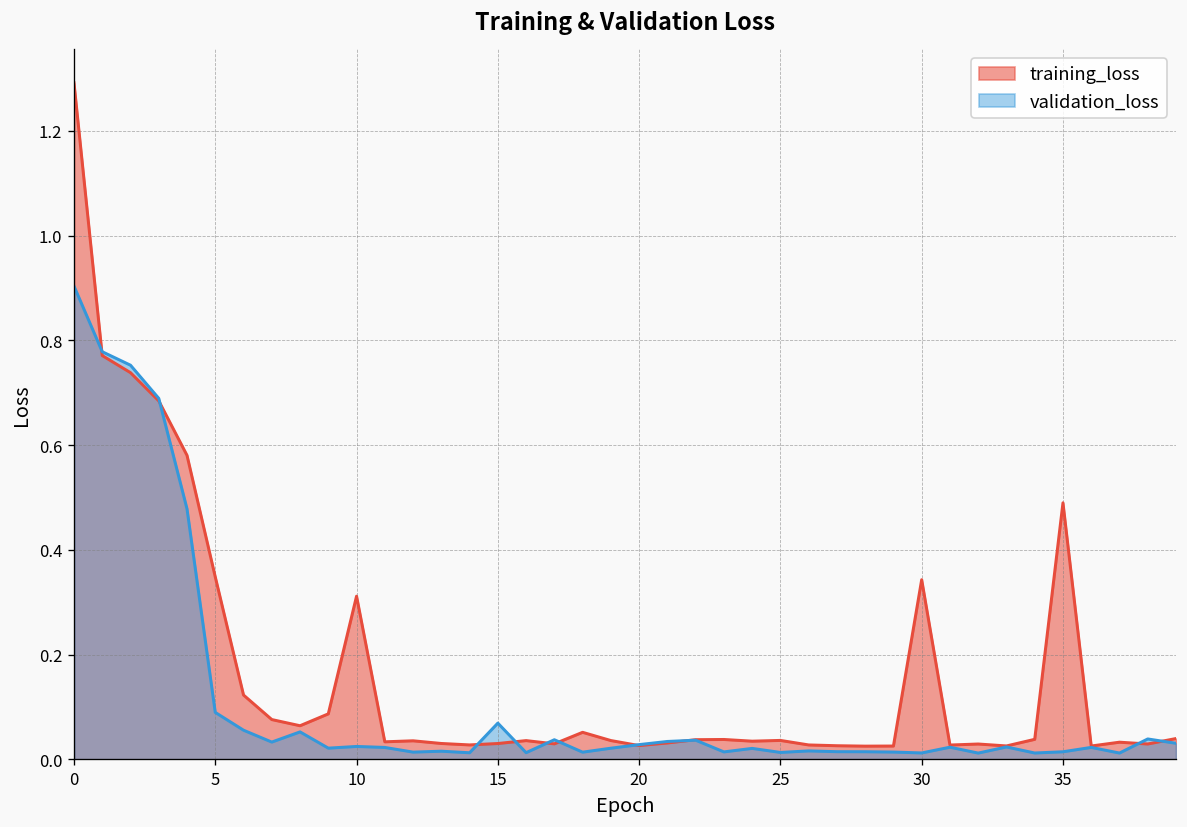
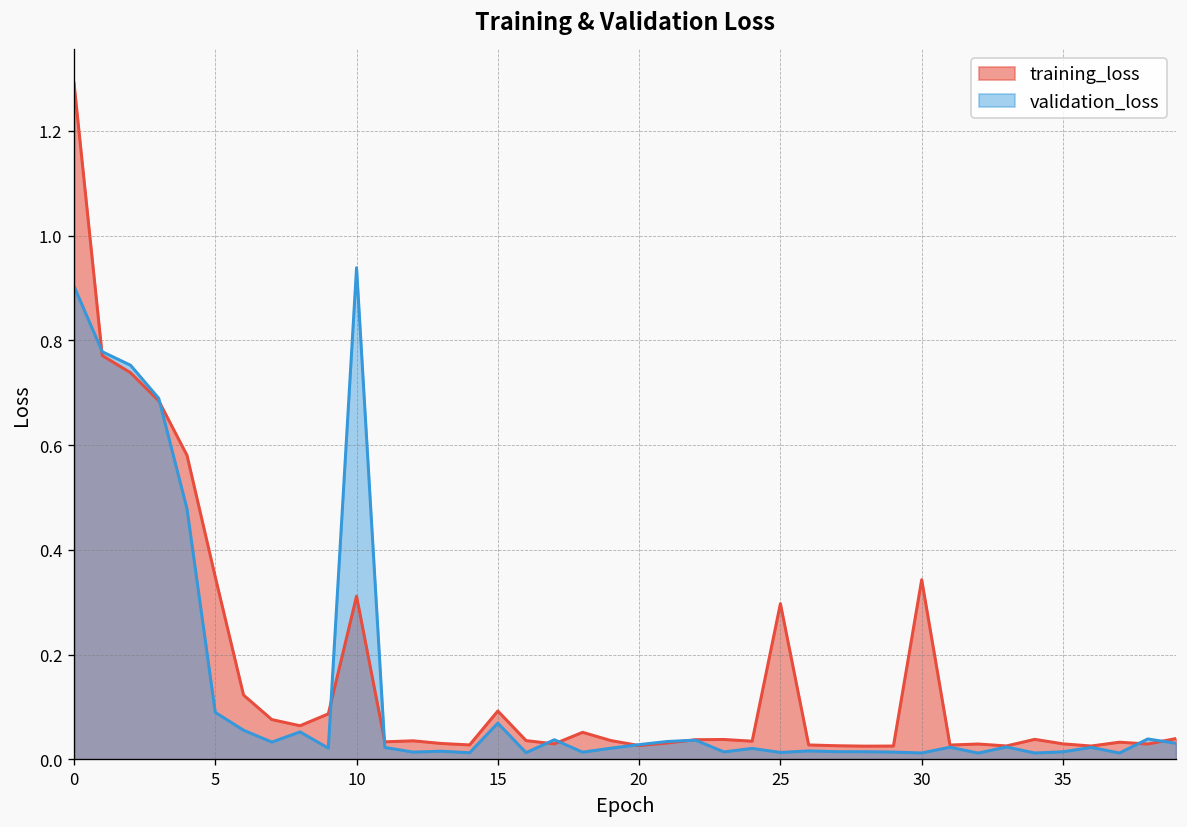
  {
    "training_loss": {
      "0": 1.29,
      "5": 0.35,
      "10": 0.31,
-     "15": 0.03,
-     "25": 0.04,
+     "15": 0.09,
+     "25": 0.30,
      "30": 0.34,
-     "35": 0.49
+     "35": 0.03
    },
    "validation_loss": {
      "0": 0.90,
      "5": 0.09,
-     "10": 0.02,
+     "10": 0.94,
      "15": 0.07,
      "25": 0.01,
      "30": 0.01,
      "35": 0.01
    }
  }
